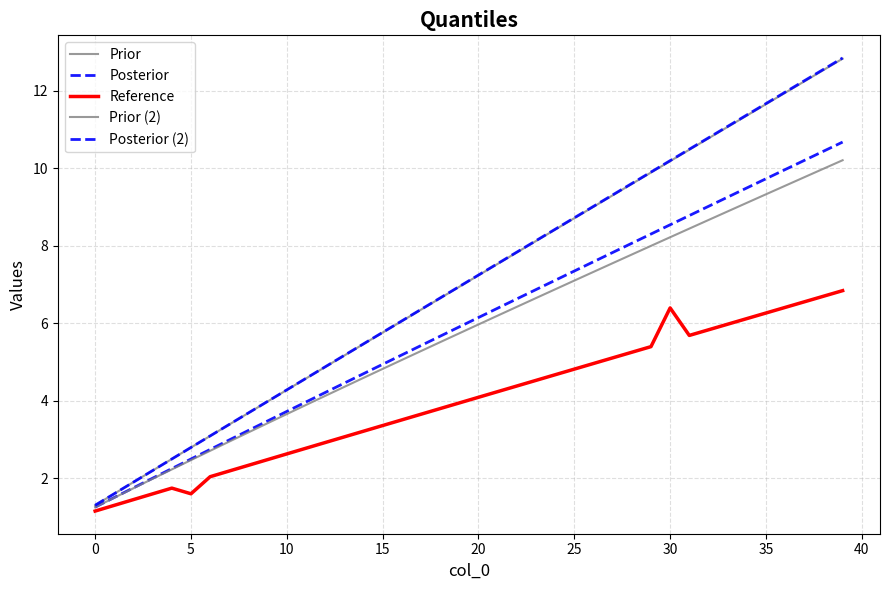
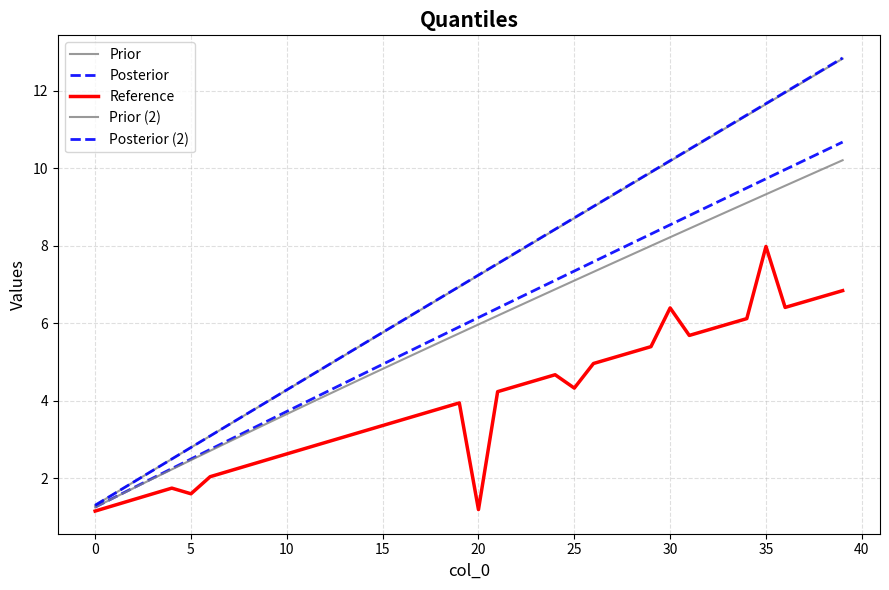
  {
    "Reference": {
      "0": 1.1,
      "5": 1.6,
      "10": 2.6,
      "15": 3.4,
-     "20": 4.1,
-     "25": 4.8,
+     "20": 1.2,
+     "25": 4.3,
      "30": 6.4,
-     "35": 6.3
+     "35": 8.0
    }
  }
